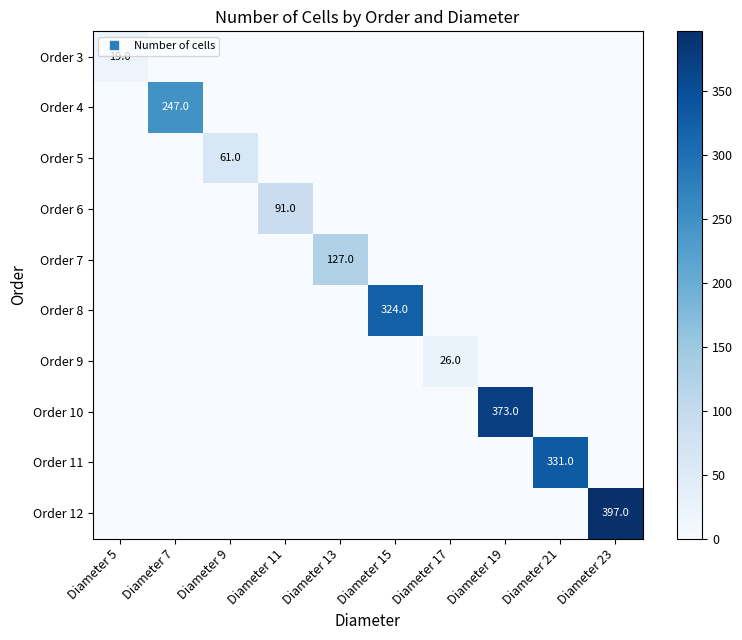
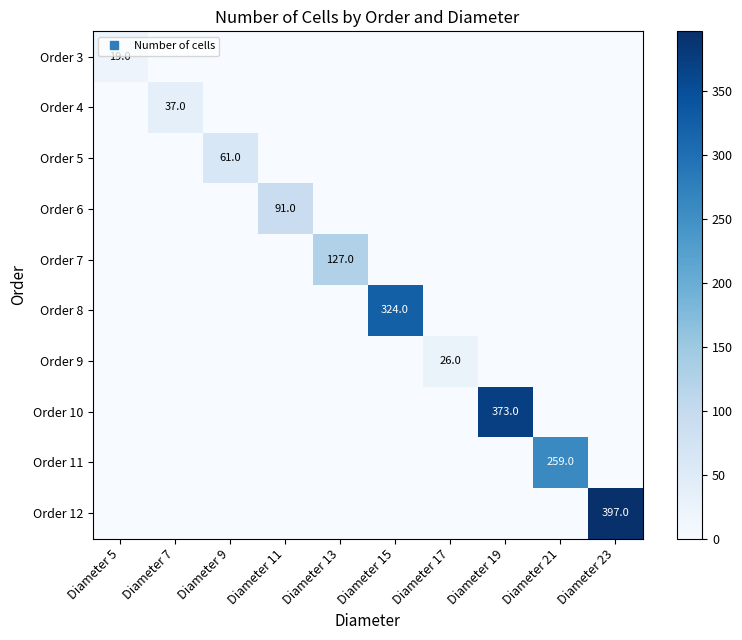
  {
    "Order 4": {
-     "Diameter 7": 247.0
+     "Diameter 7": 37.0
    },
    "Order 5": {
      "Diameter 9": 61.0
    },
    "Order 6": {
      "Diameter 11": 91.0
    },
    "Order 7": {
      "Diameter 13": 127.0
    },
    "Order 8": {
      "Diameter 15": 324.0
    },
    "Order 9": {
      "Diameter 17": 26.0
    },
    "Order 10": {
      "Diameter 19": 373.0
    },
    "Order 11": {
-     "Diameter 21": 331.0
+     "Diameter 21": 259.0
    },
    "Order 12": {
      "Diameter 23": 397.0
    }
  }
